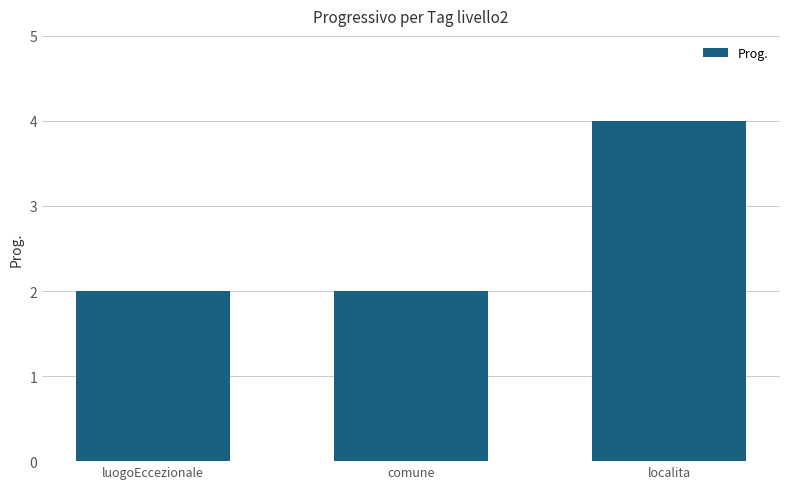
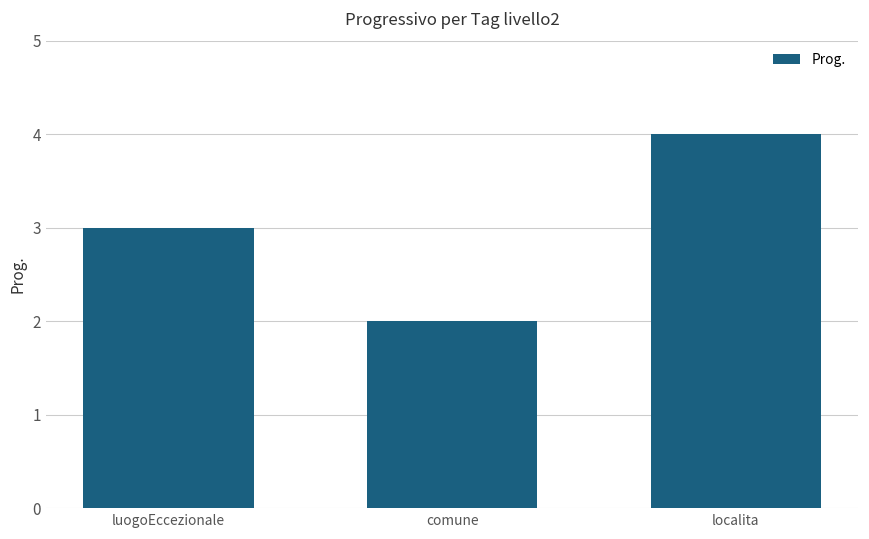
  {
-   "luogoEccezionale": 2,
+   "luogoEccezionale": 3,
    "comune": 2,
    "localita": 4
  }
